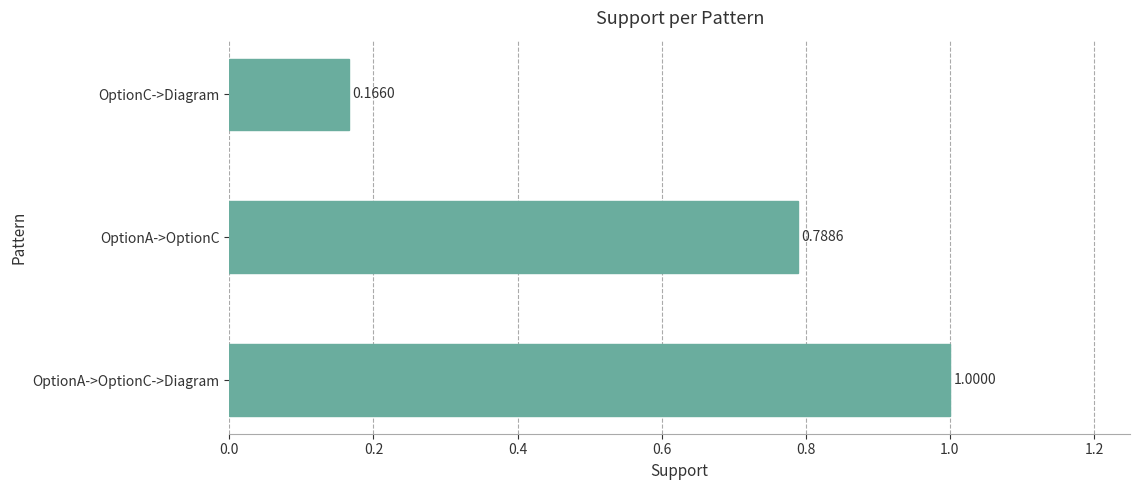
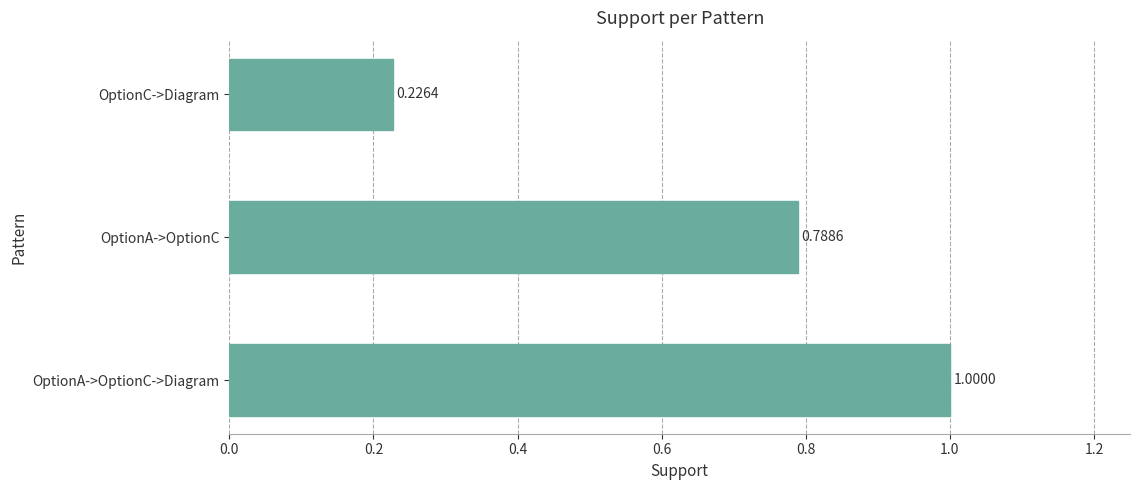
  {
-   "OptionC->Diagram": 0.1660,
+   "OptionC->Diagram": 0.2264,
    "OptionA->OptionC": 0.7886,
    "OptionA->OptionC->Diagram": 1.0000
  }
